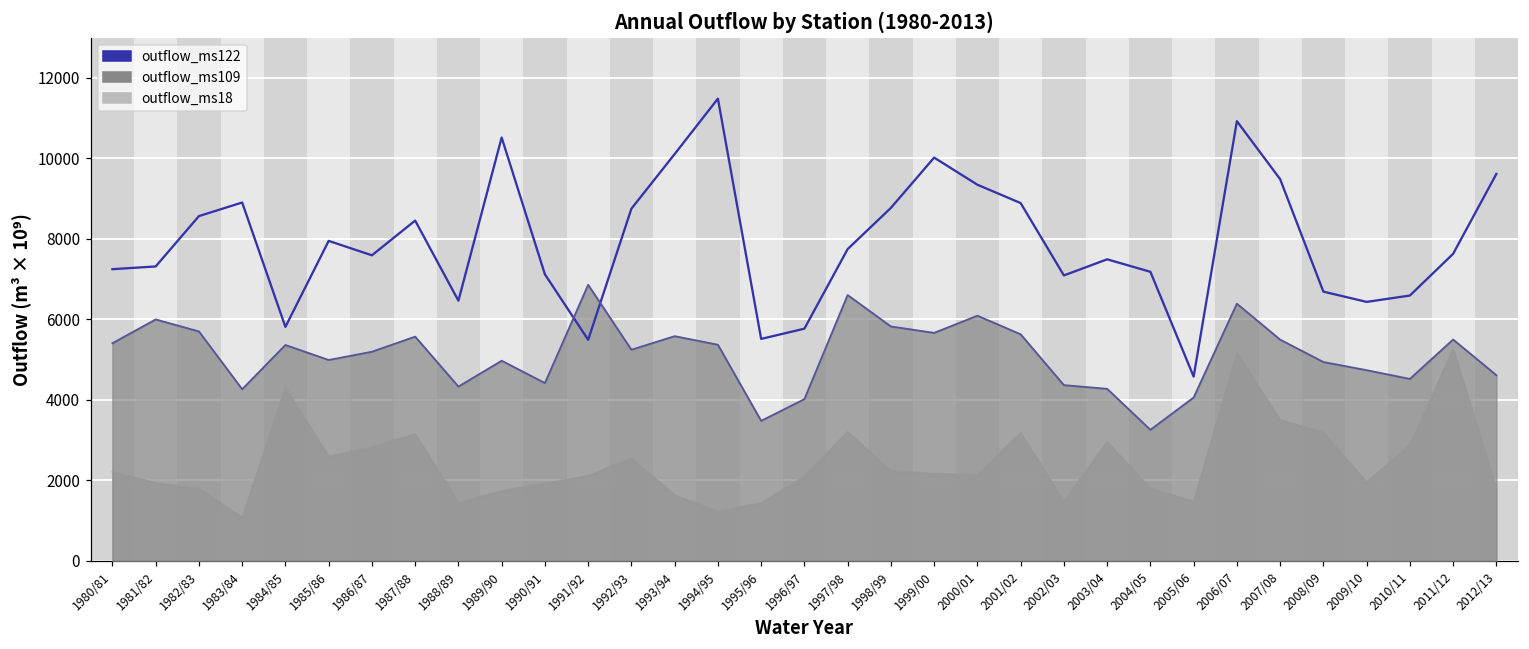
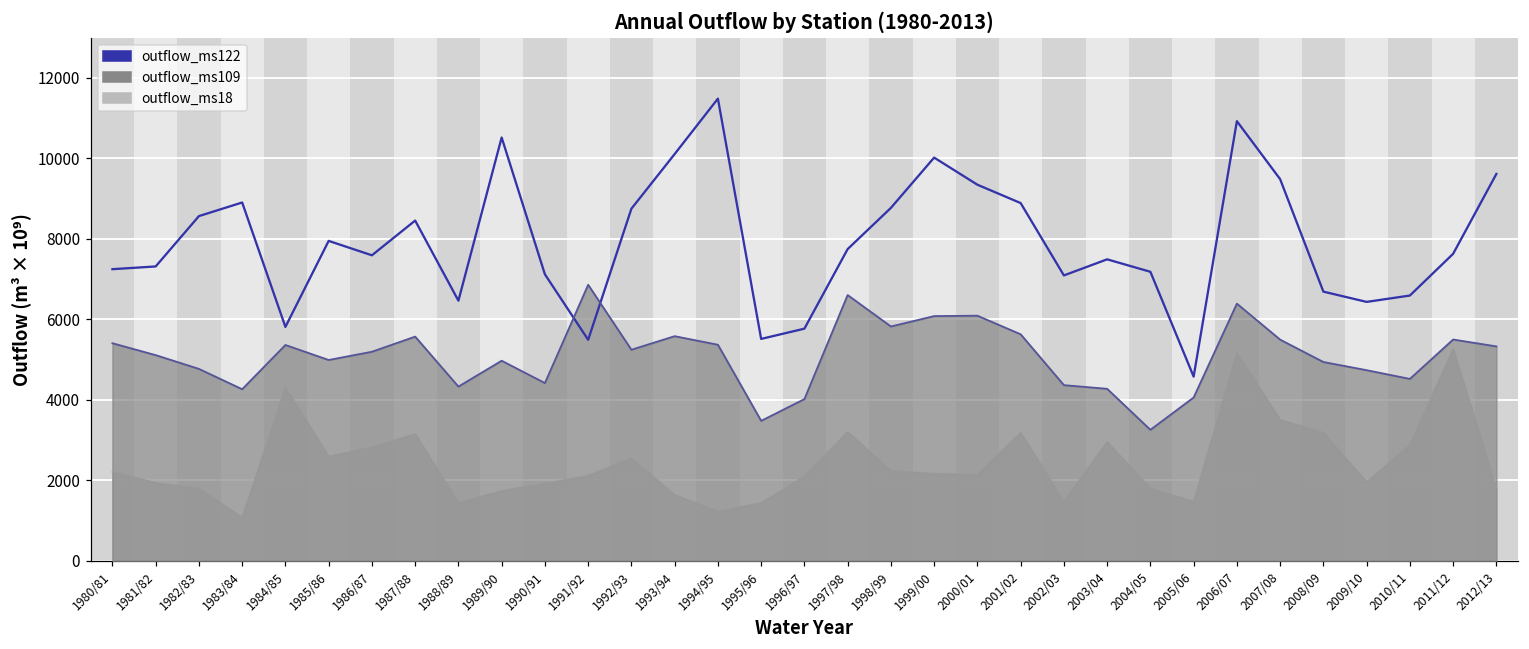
  {
    "outflow_ms109": {
      "1980/81": 5400,
-     "1981/82": 6000,
-     "1982/83": 5700,
+     "1981/82": 5100,
+     "1982/83": 4800,
      "1983/84": 4300,
      "1984/85": 5400,
      "1985/86": 5000,
      "1986/87": 5200,
      "1987/88": 5600,
      "1988/89": 4300,
      "1989/90": 5000,
      "1990/91": 4400,
      "1991/92": 6900,
      "1992/93": 5200,
      "1993/94": 5600,
      "1994/95": 5400,
      "1995/96": 3500,
      "1996/97": 4000,
      "1997/98": 6600,
      "1998/99": 5800,
-     "1999/00": 5700,
+     "1999/00": 6100,
      "2000/01": 6100,
      "2001/02": 5600,
      "2002/03": 4400,
      "2003/04": 4300,
      "2004/05": 3300,
      "2005/06": 4100,
      "2006/07": 6400,
      "2007/08": 5500,
      "2008/09": 4900,
      "2009/10": 4700,
      "2010/11": 4500,
      "2011/12": 5500,
-     "2012/13": 4600
+     "2012/13": 5300
    }
  }
